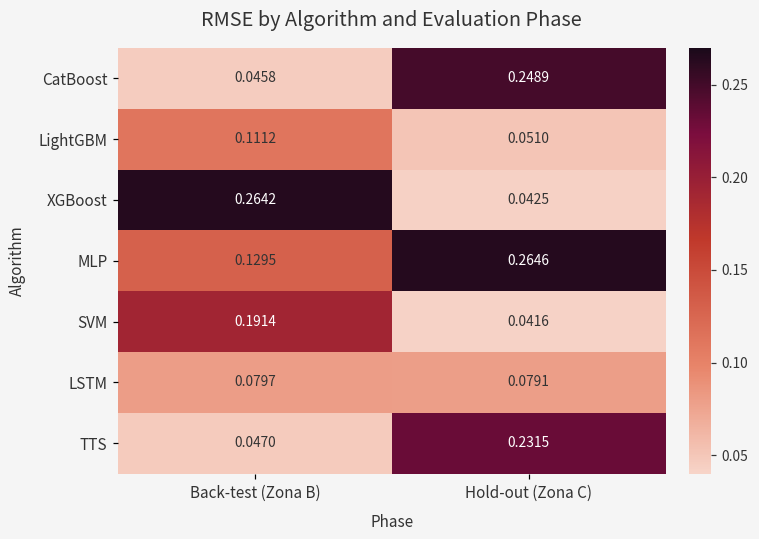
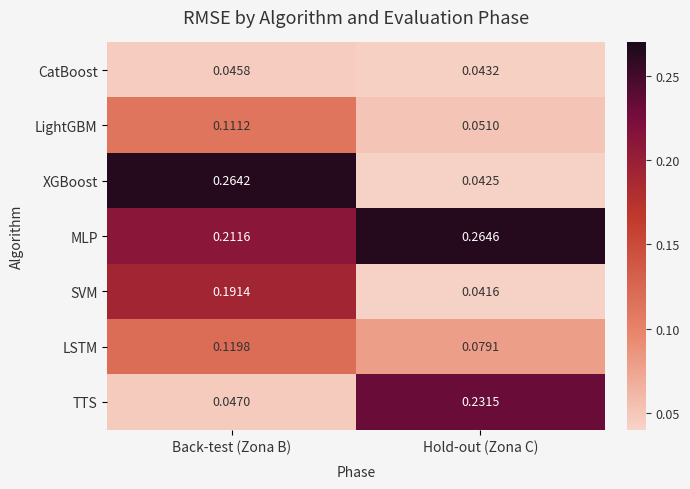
  {
    "CatBoost": {
      "Back-test (Zona B)": 0.0458,
-     "Hold-out (Zona C)": 0.2489
+     "Hold-out (Zona C)": 0.0432
    },
    "LightGBM": {
      "Back-test (Zona B)": 0.1112,
      "Hold-out (Zona C)": 0.0510
    },
    "XGBoost": {
      "Back-test (Zona B)": 0.2642,
      "Hold-out (Zona C)": 0.0425
    },
    "MLP": {
-     "Back-test (Zona B)": 0.1295,
+     "Back-test (Zona B)": 0.2116,
      "Hold-out (Zona C)": 0.2646
    },
    "SVM": {
      "Back-test (Zona B)": 0.1914,
      "Hold-out (Zona C)": 0.0416
    },
    "LSTM": {
-     "Back-test (Zona B)": 0.0797,
+     "Back-test (Zona B)": 0.1198,
      "Hold-out (Zona C)": 0.0791
    },
    "TTS": {
      "Back-test (Zona B)": 0.0470,
      "Hold-out (Zona C)": 0.2315
    }
  }
